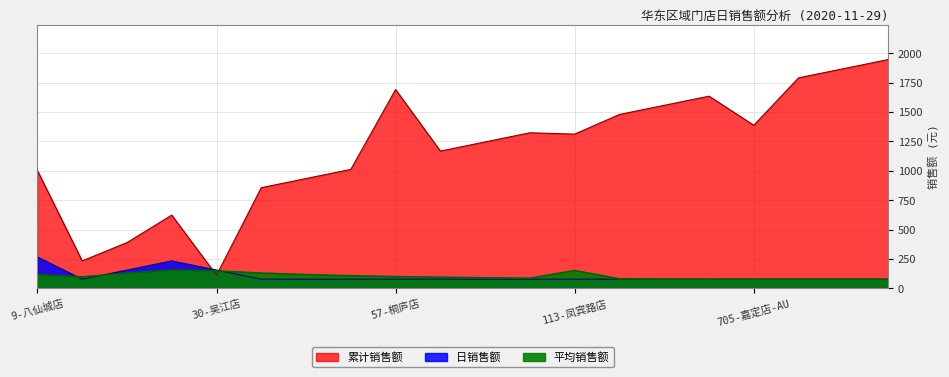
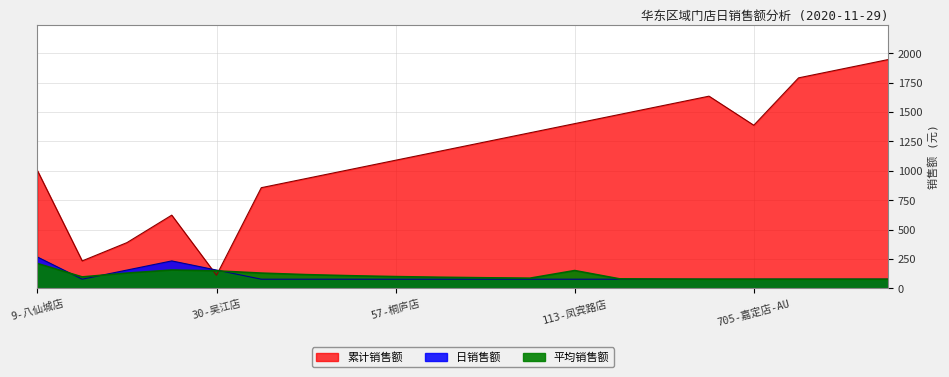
  {
    "累计销售额": {
      "9-八仙城店": 1000,
      "30-吴江店": 110,
-     "57-桐庐店": 1690,
-     "113-凤宾路店": 1310,
+     "57-桐庐店": 1090,
+     "113-凤宾路店": 1400,
      "705-嘉定店-AU": 1390
    },
    "日销售额": {
      "9-八仙城店": 270,
      "57-桐庐店": 80,
      "113-凤宾路店": 80
    },
    "平均销售额": {
-     "9-八仙城店": 120,
+     "9-八仙城店": 210,
      "57-桐庐店": 100,
      "113-凤宾路店": 150
    }
  }
